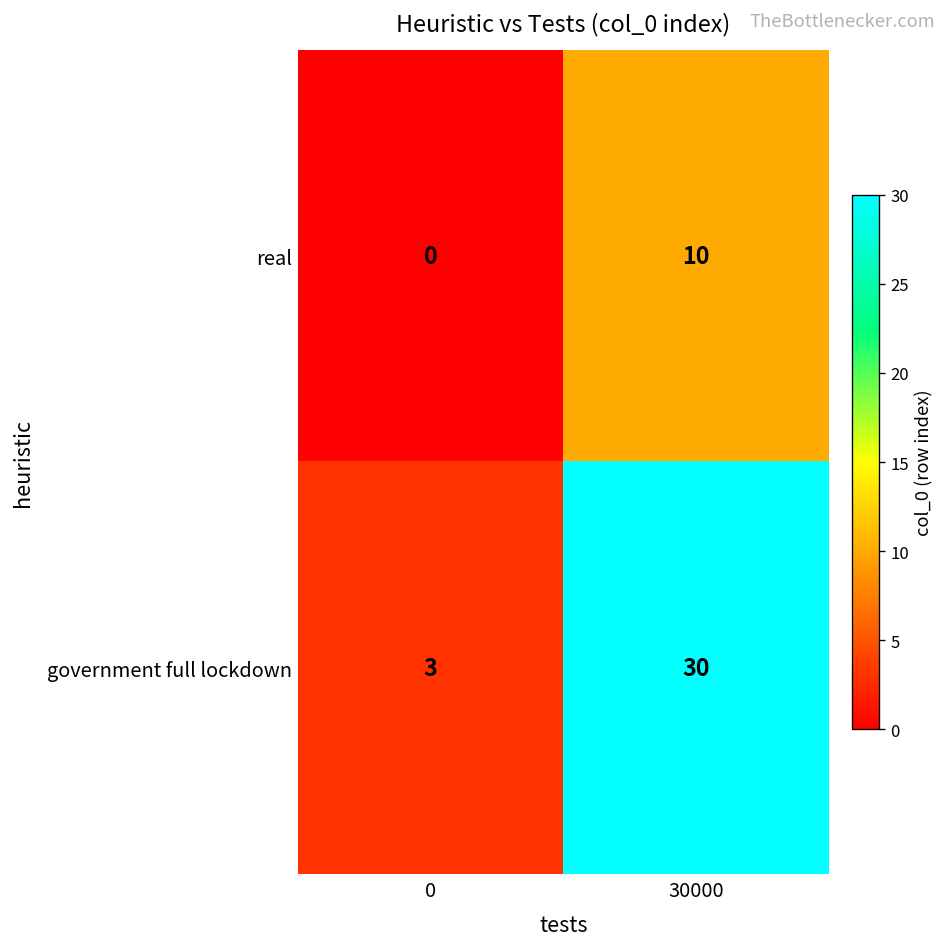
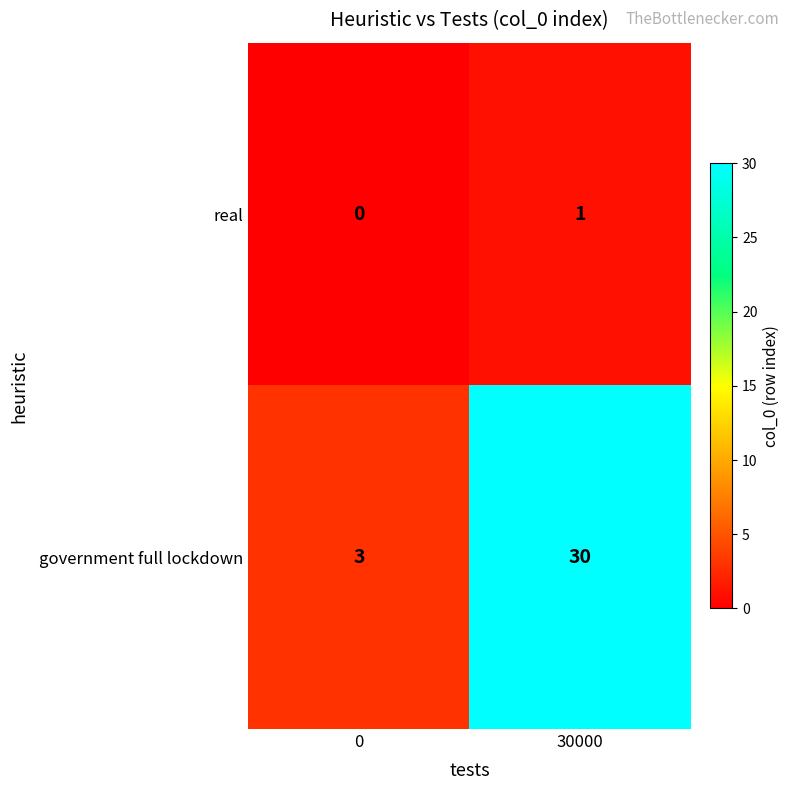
  {
    "real": {
      "0": 0,
-     "30000": 10
+     "30000": 1
    },
    "government full lockdown": {
      "0": 3,
      "30000": 30
    }
  }
